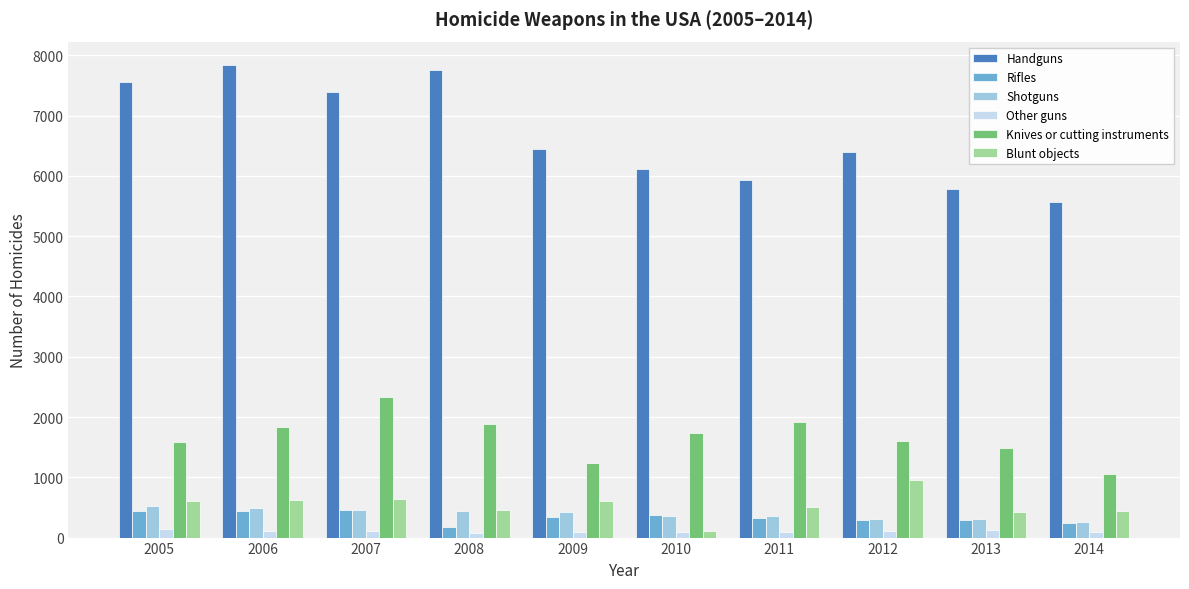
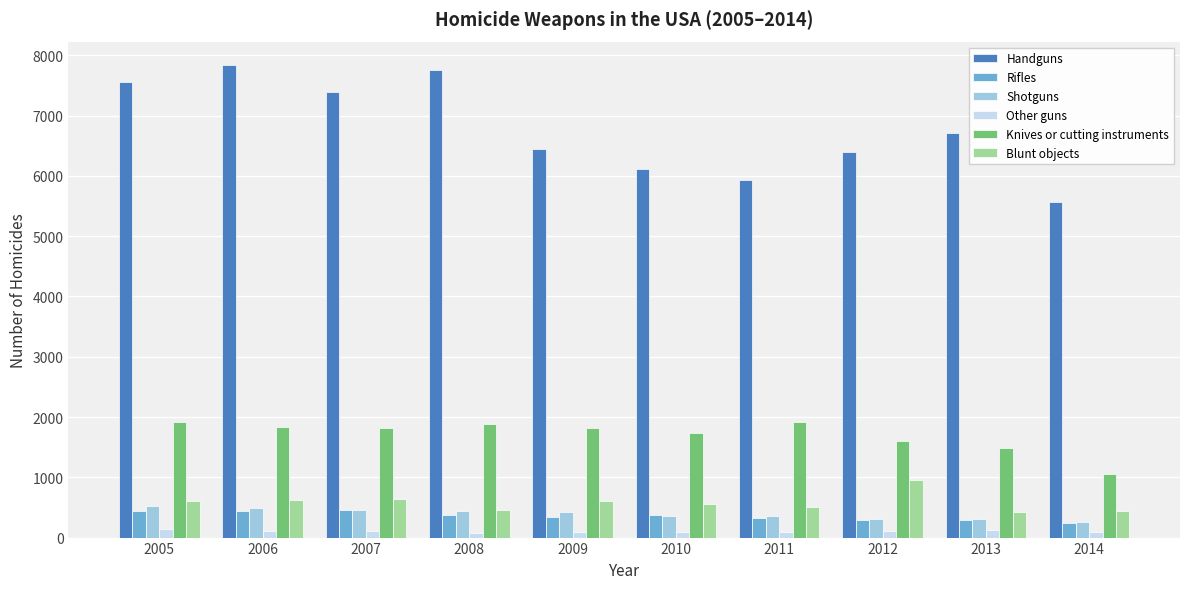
  {
    "Handguns": {
      "2005": 7600,
      "2006": 7800,
      "2007": 7400,
      "2008": 7800,
      "2009": 6500,
      "2010": 6100,
      "2011": 5900,
      "2012": 6400,
-     "2013": 5800,
+     "2013": 6700,
      "2014": 5600
    },
    "Rifles": {
      "2005": 400,
      "2006": 400,
      "2007": 500,
-     "2008": 200,
+     "2008": 400,
      "2009": 300,
      "2010": 400,
      "2011": 300,
      "2012": 300,
      "2013": 300,
      "2014": 200
    },
    "Knives or cutting instruments": {
-     "2005": 1600,
+     "2005": 1900,
      "2006": 1800,
-     "2007": 2300,
+     "2007": 1800,
      "2008": 1900,
-     "2009": 1200,
+     "2009": 1800,
      "2010": 1700,
      "2011": 1900,
      "2012": 1600,
      "2013": 1500,
      "2014": 1100
    },
    "Blunt objects": {
      "2005": 600,
      "2006": 600,
      "2007": 600,
      "2008": 500,
      "2009": 600,
-     "2010": 100,
+     "2010": 500,
      "2011": 500,
      "2012": 1000,
      "2013": 400,
      "2014": 400
    }
  }
